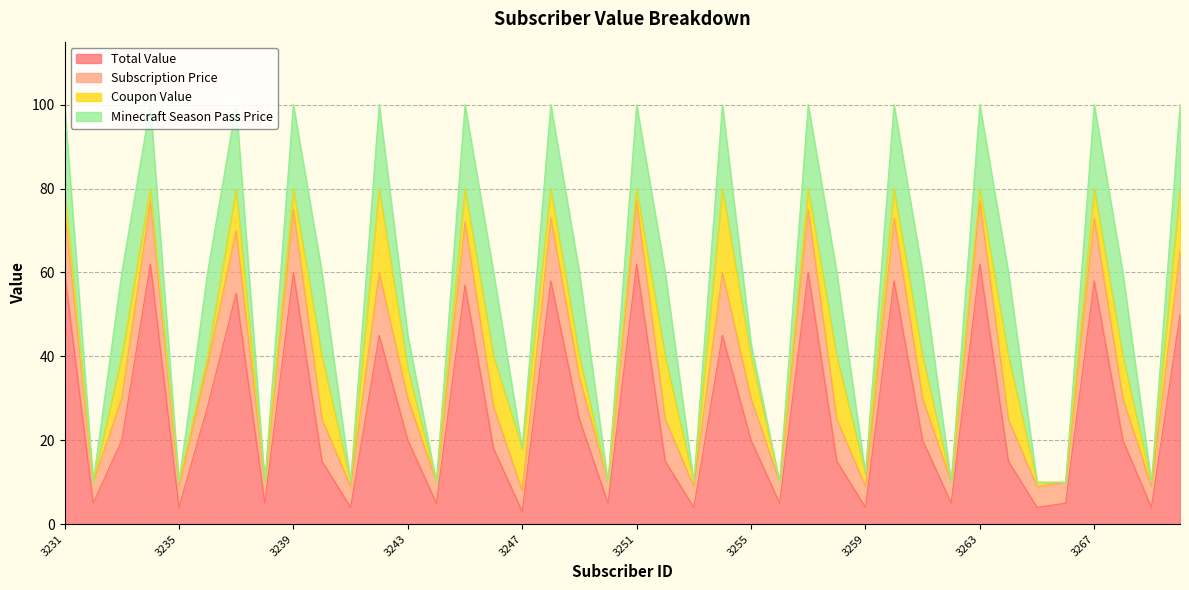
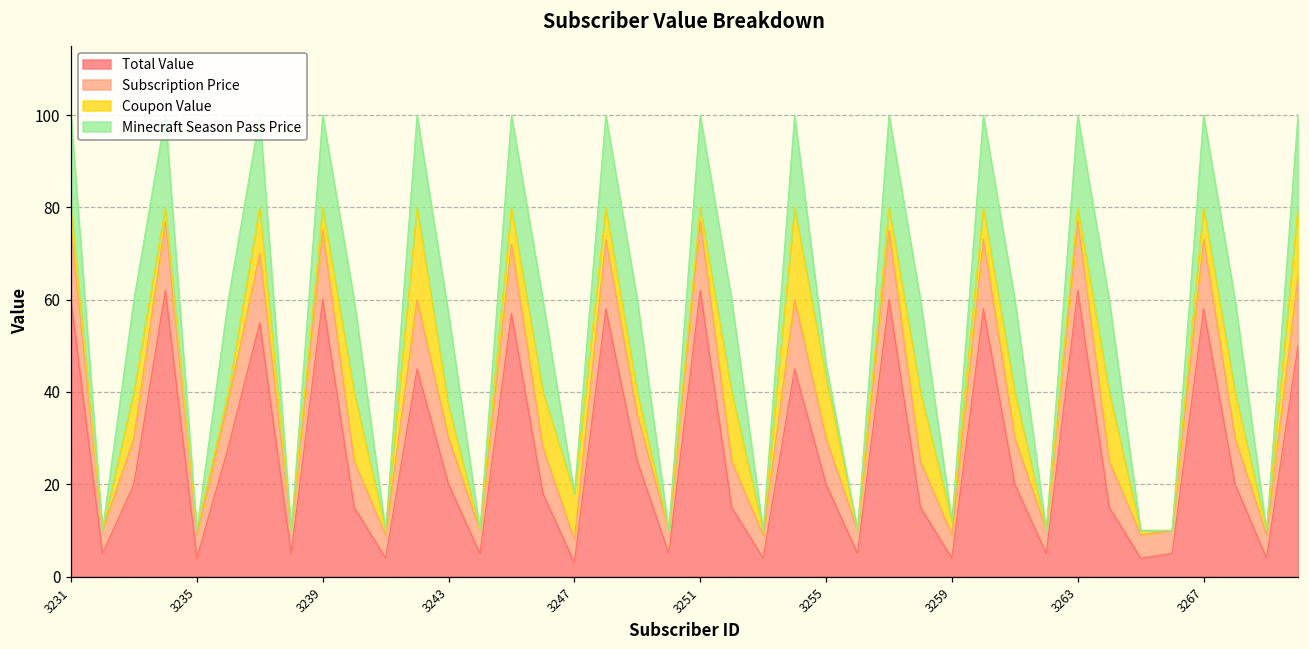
  {
    "Coupon Value": {
      "3231": 5,
      "3239": 5,
      "3243": 7,
      "3251": 3,
-     "3255": 10,
+     "3255": 13,
      "3263": 3,
      "3267": 7
    },
    "Minecraft Season Pass Price": {
      "3231": 20,
      "3239": 20,
-     "3243": 8,
+     "3243": 20,
      "3251": 20,
      "3255": 3,
      "3263": 20,
      "3267": 20
    }
  }
